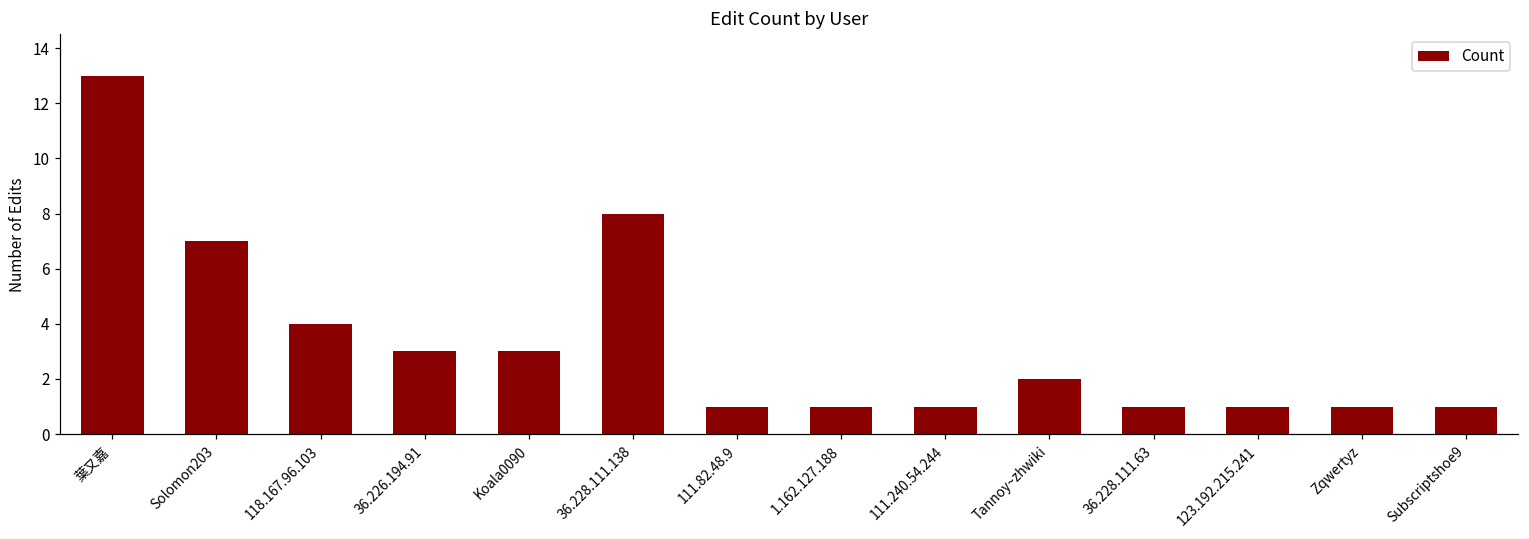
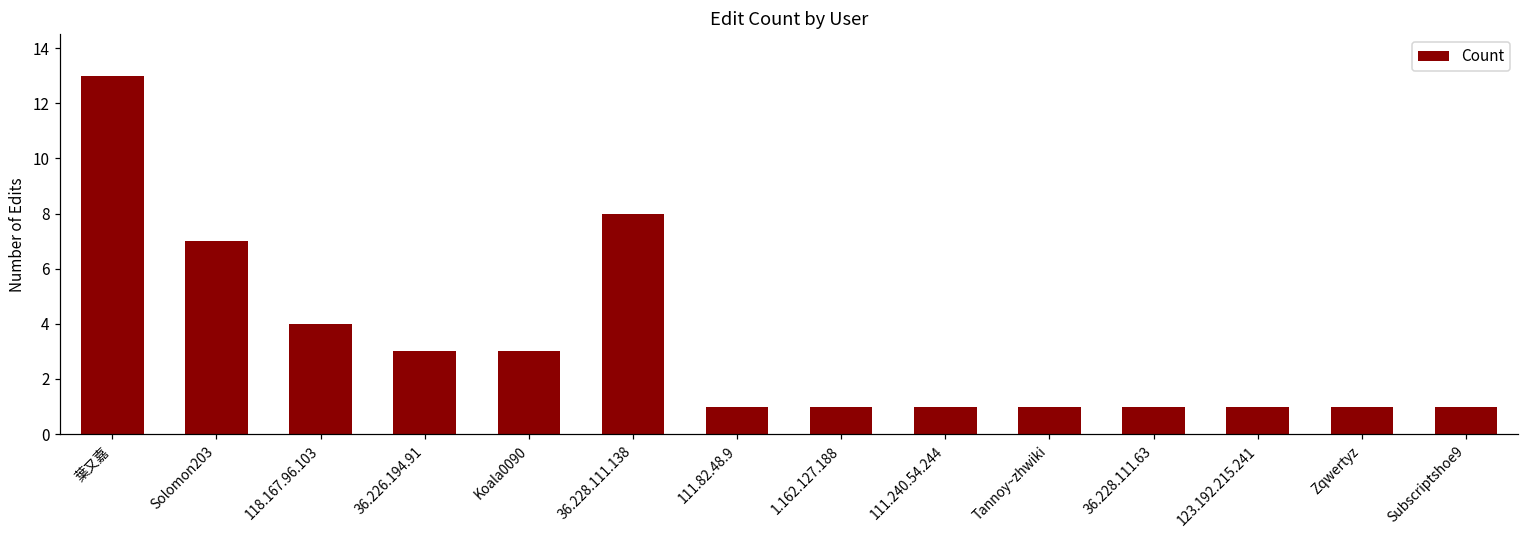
  {
    "葉又嘉": 13,
    "Solomon203": 7,
    "118.167.96.103": 4,
    "36.226.194.91": 3,
    "Koala0090": 3,
    "36.228.111.138": 8,
    "111.82.48.9": 1,
    "1.162.127.188": 1,
    "111.240.54.244": 1,
-   "Tannoy~zhwiki": 2,
+   "Tannoy~zhwiki": 1,
    "36.228.111.63": 1,
    "123.192.215.241": 1,
    "Zqwertyz": 1,
    "Subscriptshoe9": 1
  }
